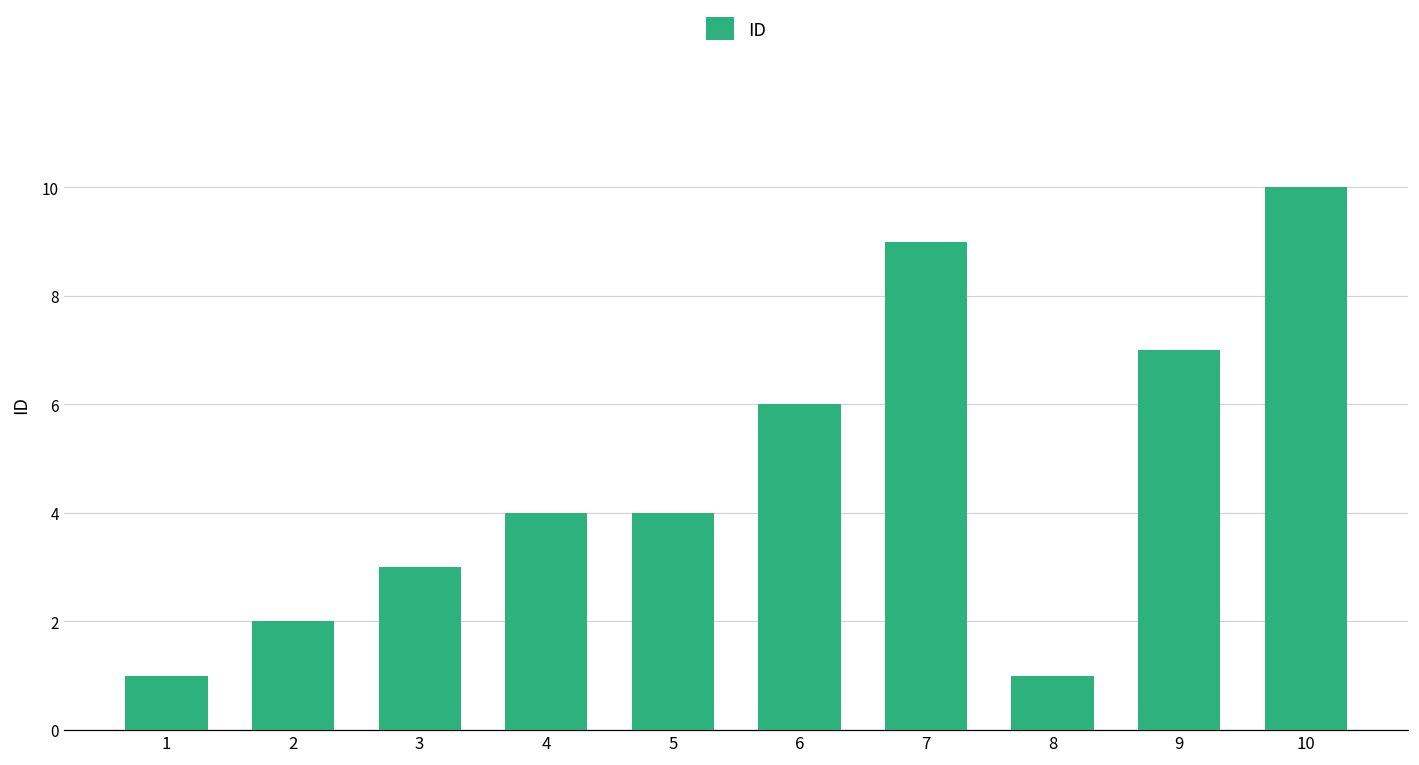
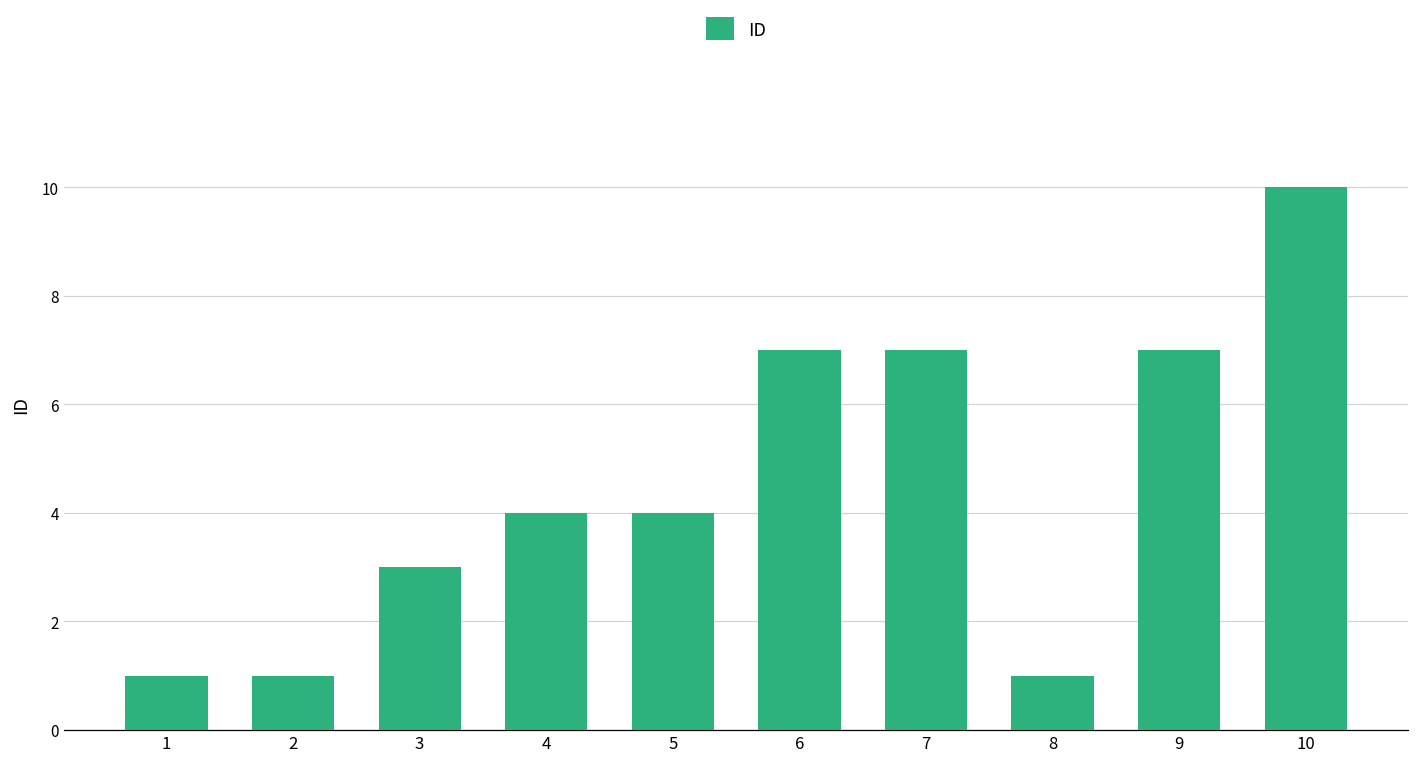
  {
    "1": 1,
-   "2": 2,
+   "2": 1,
    "3": 3,
    "4": 4,
    "5": 4,
-   "6": 6,
-   "7": 9,
+   "6": 7,
+   "7": 7,
    "8": 1,
    "9": 7,
    "10": 10
  }
